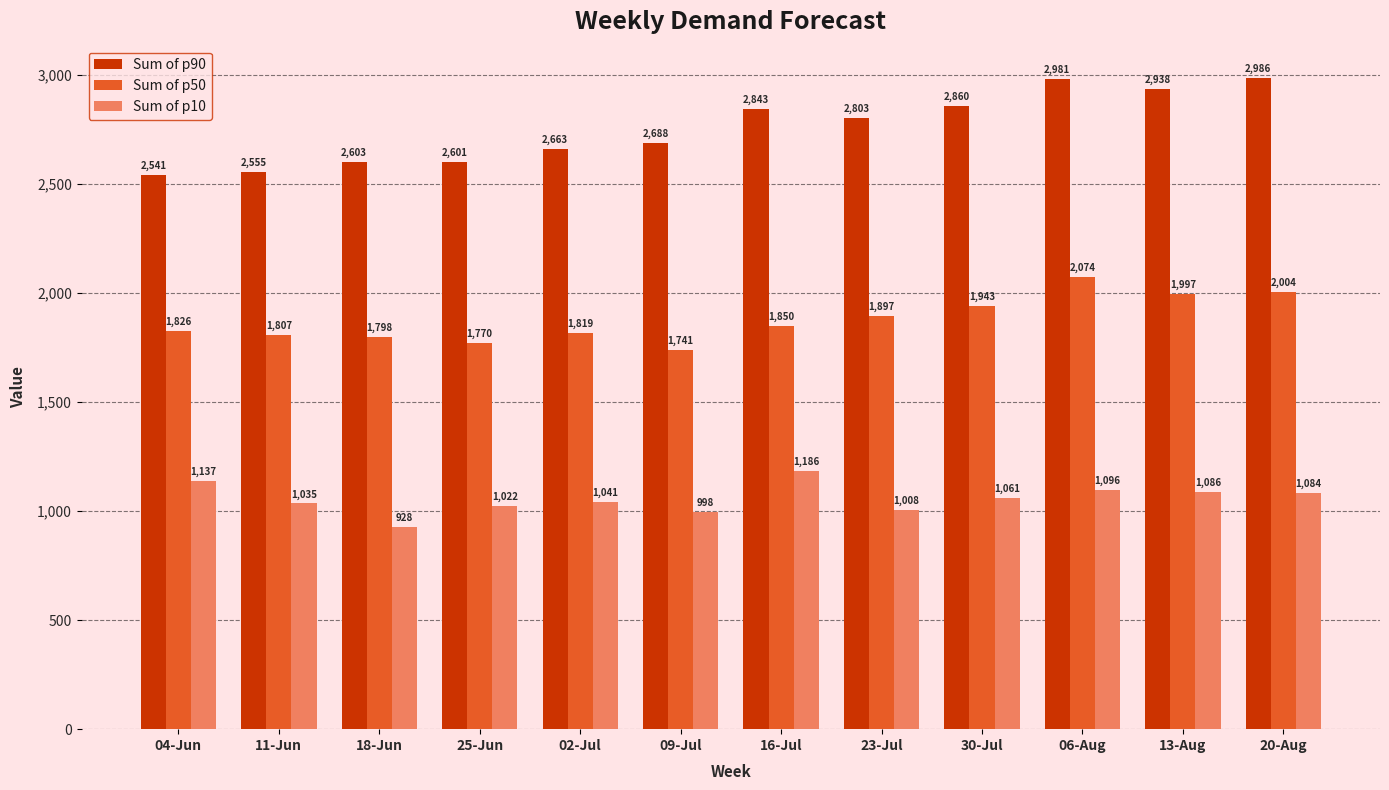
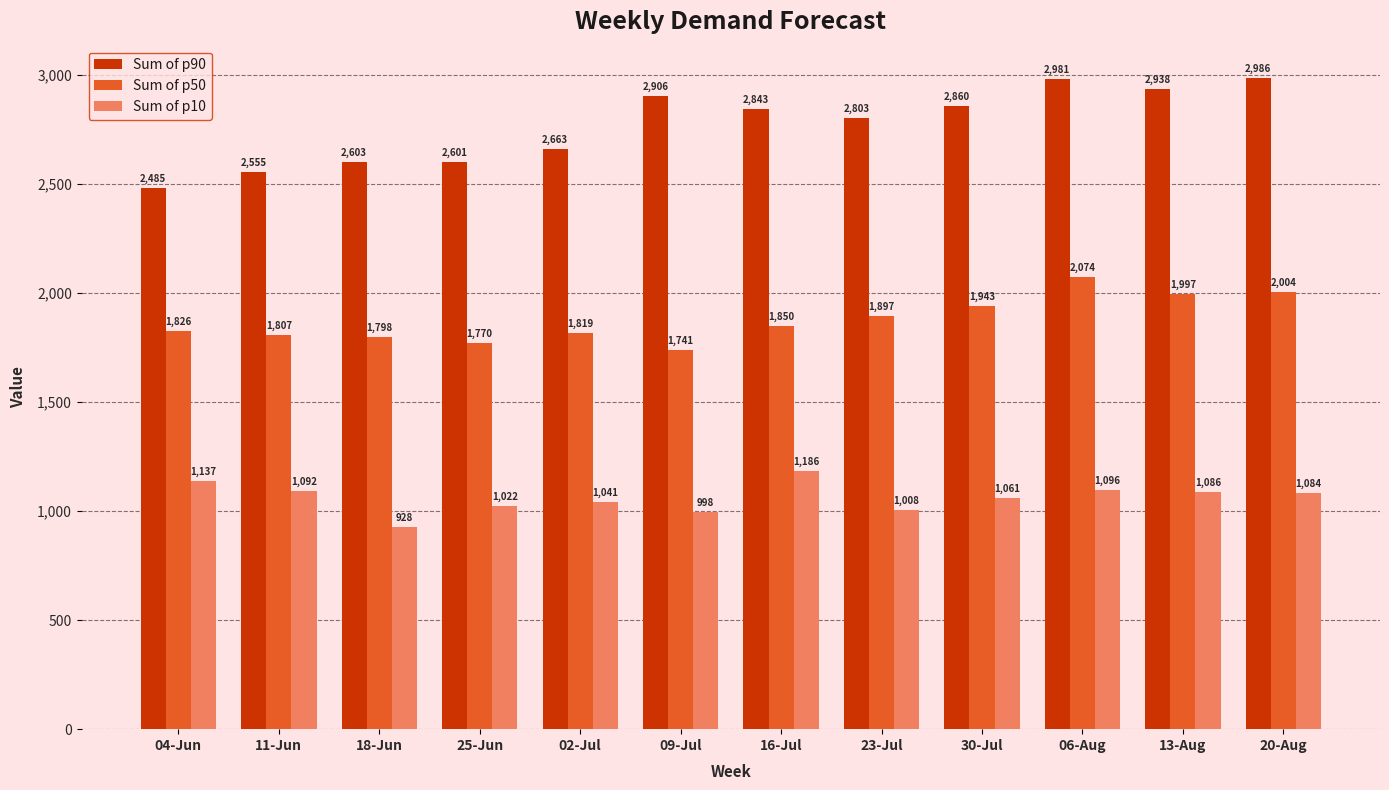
  {
    "Sum of p90": {
-     "04-Jun": "2,541",
+     "04-Jun": "2,485",
      "11-Jun": "2,555",
      "18-Jun": "2,603",
      "25-Jun": "2,601",
      "02-Jul": "2,663",
-     "09-Jul": "2,688",
+     "09-Jul": "2,906",
      "16-Jul": "2,843",
      "23-Jul": "2,803",
      "30-Jul": "2,860",
      "06-Aug": "2,981",
      "13-Aug": "2,938",
      "20-Aug": "2,986"
    },
    "Sum of p50": {
      "04-Jun": "1,826",
      "11-Jun": "1,807",
      "18-Jun": "1,798",
      "25-Jun": "1,770",
      "02-Jul": "1,819",
      "09-Jul": "1,741",
      "16-Jul": "1,850",
      "23-Jul": "1,897",
      "30-Jul": "1,943",
      "06-Aug": "2,074",
      "13-Aug": "1,997",
      "20-Aug": "2,004"
    },
    "Sum of p10": {
      "04-Jun": "1,137",
-     "11-Jun": "1,035",
+     "11-Jun": "1,092",
      "18-Jun": "928",
      "25-Jun": "1,022",
      "02-Jul": "1,041",
      "09-Jul": "998",
      "16-Jul": "1,186",
      "23-Jul": "1,008",
      "30-Jul": "1,061",
      "06-Aug": "1,096",
      "13-Aug": "1,086",
      "20-Aug": "1,084"
    }
  }
